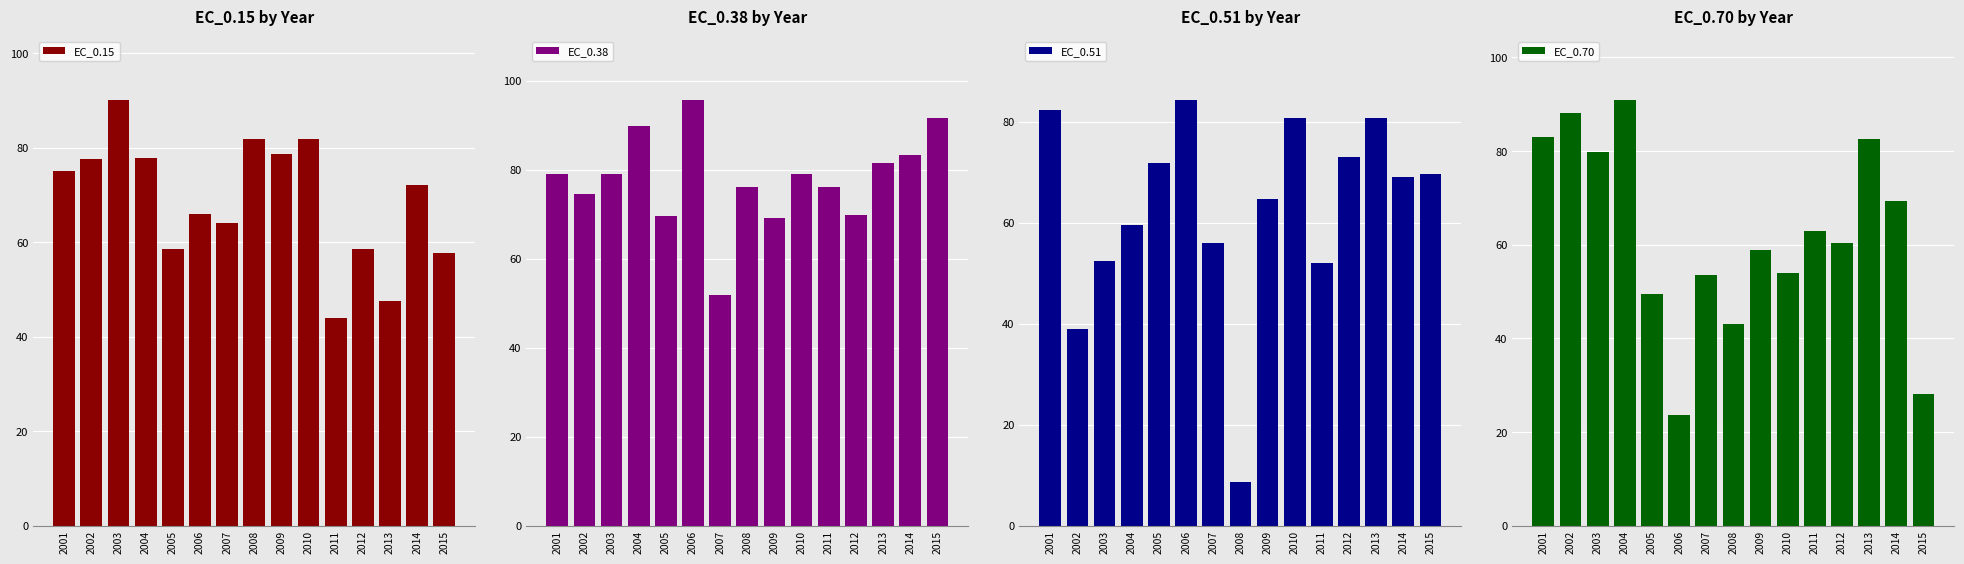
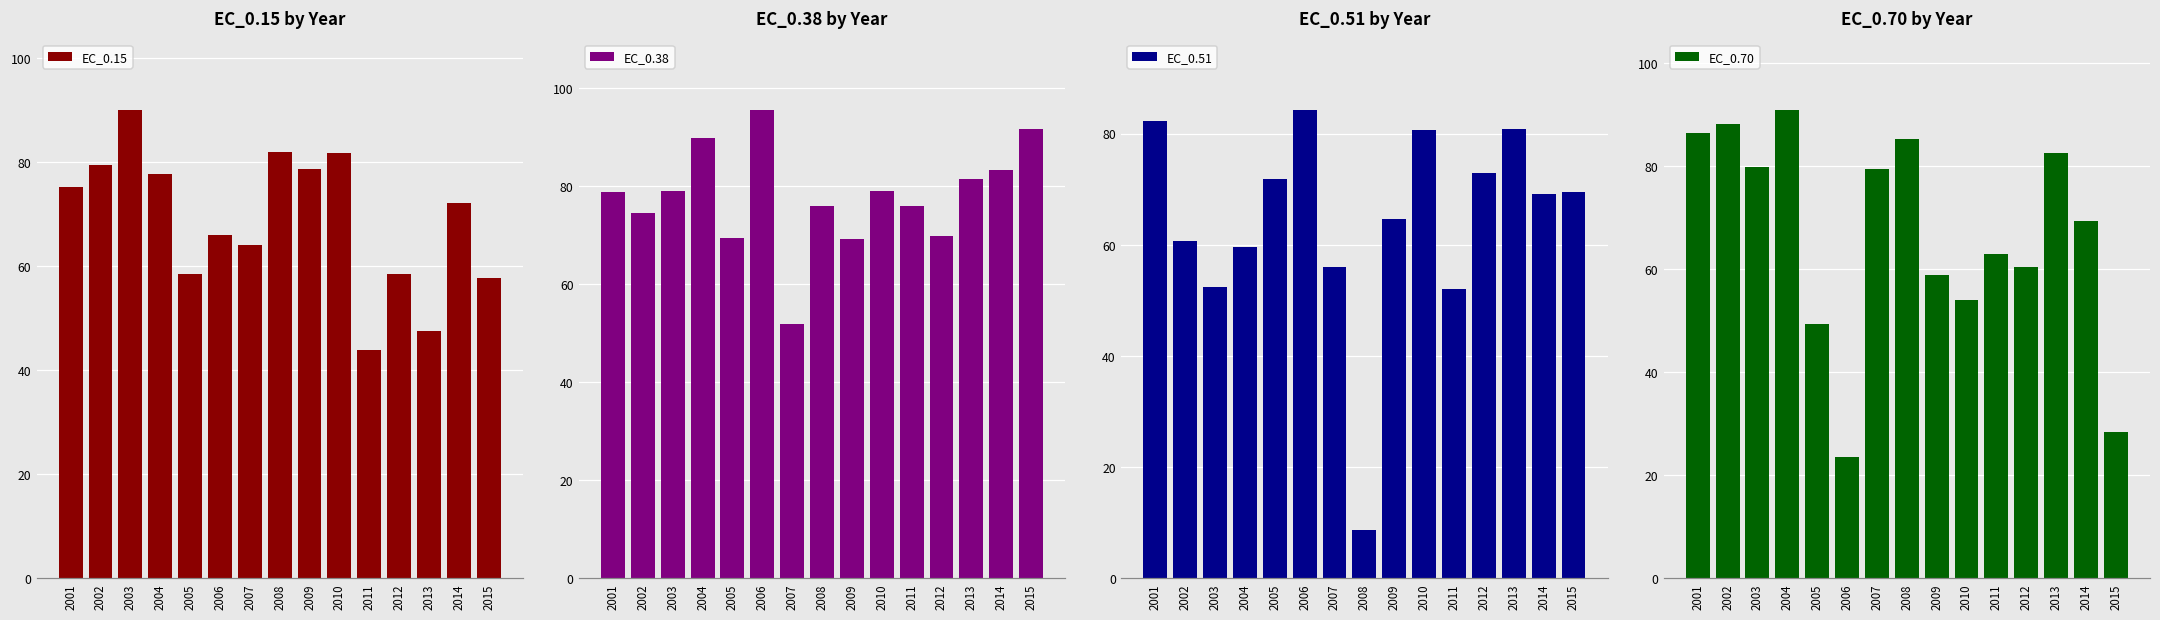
  {
    "EC_0.15 by Year": {
      "2001": 75,
-     "2002": 78,
+     "2002": 79,
      "2003": 90,
      "2004": 78,
      "2005": 59,
      "2006": 66,
      "2007": 64,
      "2008": 82,
      "2009": 79,
      "2010": 82,
      "2011": 44,
      "2012": 59,
      "2013": 48,
      "2014": 72,
      "2015": 58
    },
    "EC_0.38 by Year": {
      "2001": 79,
      "2002": 75,
      "2003": 79,
      "2004": 90,
      "2005": 69,
      "2006": 96,
      "2007": 52,
      "2008": 76,
      "2009": 69,
      "2010": 79,
      "2011": 76,
      "2012": 70,
      "2013": 81,
      "2014": 83,
      "2015": 92
    },
    "EC_0.51 by Year": {
      "2001": 82,
-     "2002": 39,
+     "2002": 61,
      "2003": 52,
      "2004": 60,
      "2005": 72,
      "2006": 84,
      "2007": 56,
      "2008": 9,
      "2009": 65,
      "2010": 81,
      "2011": 52,
      "2012": 73,
      "2013": 81,
      "2014": 69,
      "2015": 70
    },
    "EC_0.70 by Year": {
-     "2001": 83,
+     "2001": 86,
      "2002": 88,
      "2003": 80,
      "2004": 91,
      "2005": 49,
      "2006": 24,
-     "2007": 54,
-     "2008": 43,
+     "2007": 79,
+     "2008": 85,
      "2009": 59,
      "2010": 54,
      "2011": 63,
      "2012": 60,
      "2013": 83,
      "2014": 69,
      "2015": 28
    }
  }
